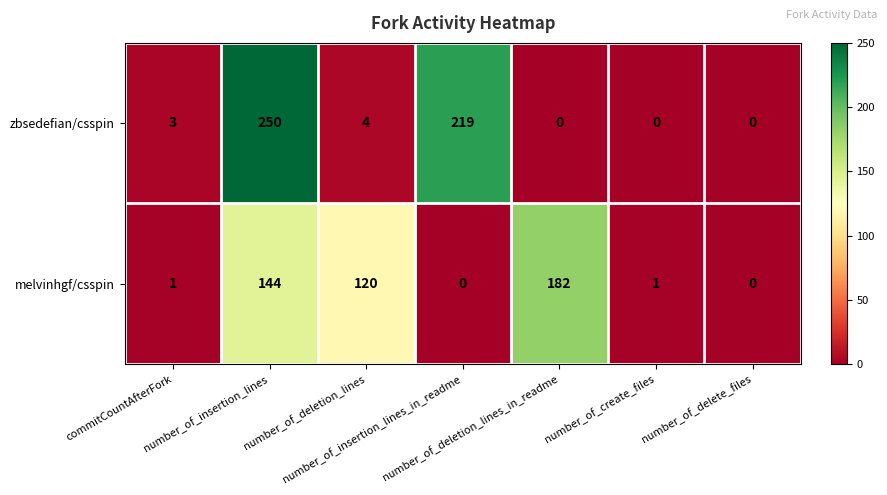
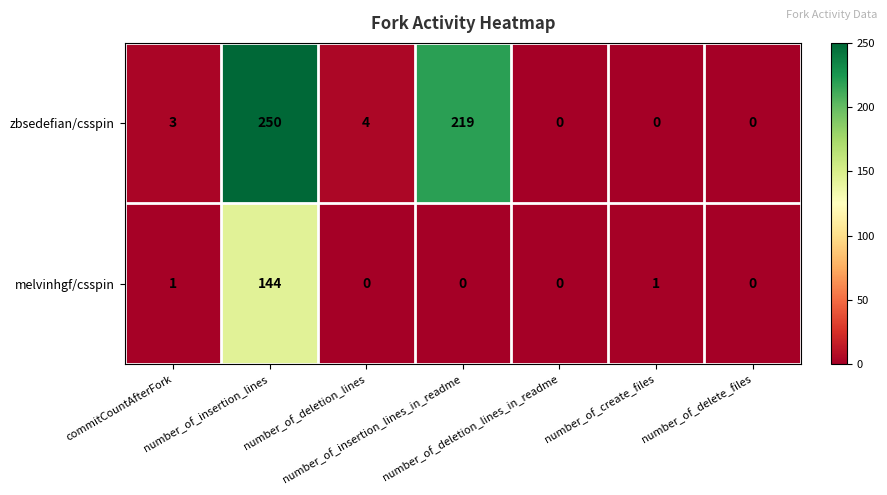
  {
    "zbsedefian/csspin": {
      "commitCountAfterFork": 3,
      "number_of_insertion_lines": 250,
      "number_of_deletion_lines": 4,
      "number_of_insertion_lines_in_readme": 219,
      "number_of_deletion_lines_in_readme": 0,
      "number_of_create_files": 0,
      "number_of_delete_files": 0
    },
    "melvinhgf/csspin": {
      "commitCountAfterFork": 1,
      "number_of_insertion_lines": 144,
-     "number_of_deletion_lines": 120,
+     "number_of_deletion_lines": 0,
      "number_of_insertion_lines_in_readme": 0,
-     "number_of_deletion_lines_in_readme": 182,
+     "number_of_deletion_lines_in_readme": 0,
      "number_of_create_files": 1,
      "number_of_delete_files": 0
    }
  }
